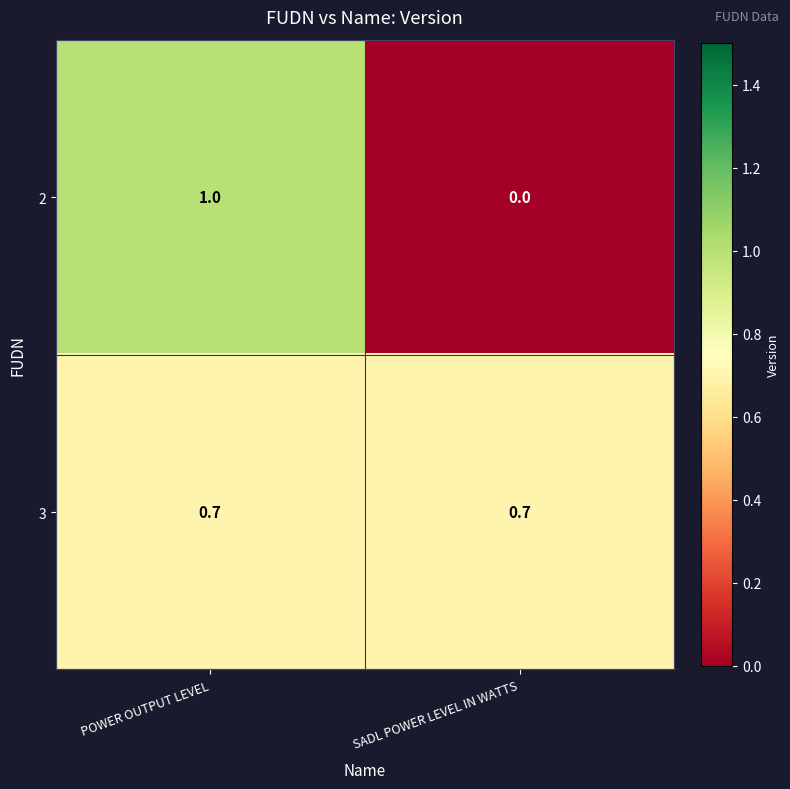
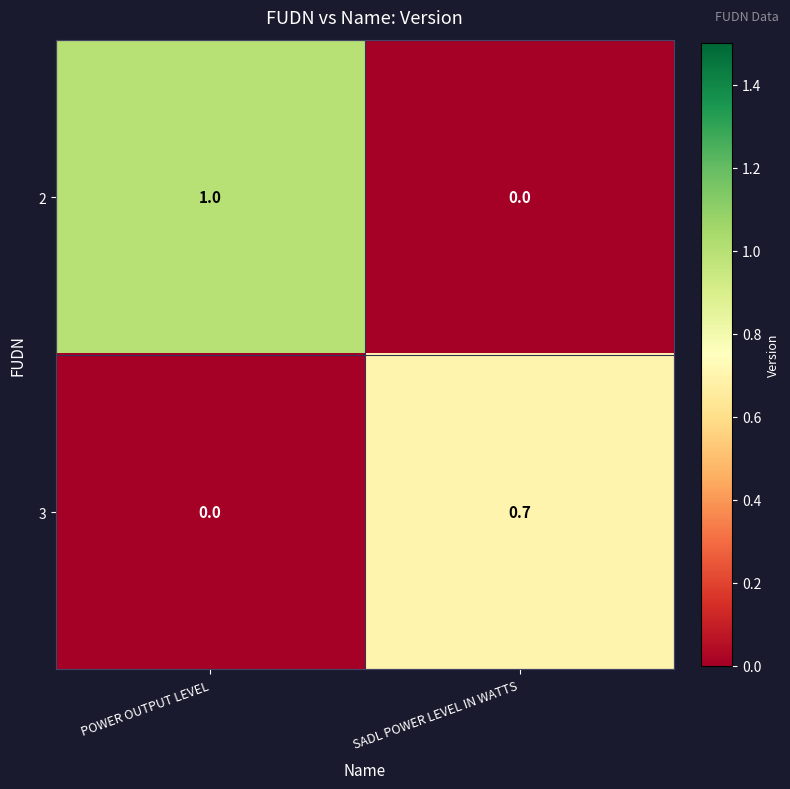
  {
    "2": {
      "POWER OUTPUT LEVEL": 1.0,
      "SADL POWER LEVEL IN WATTS": 0.0
    },
    "3": {
-     "POWER OUTPUT LEVEL": 0.7,
+     "POWER OUTPUT LEVEL": 0.0,
      "SADL POWER LEVEL IN WATTS": 0.7
    }
  }
